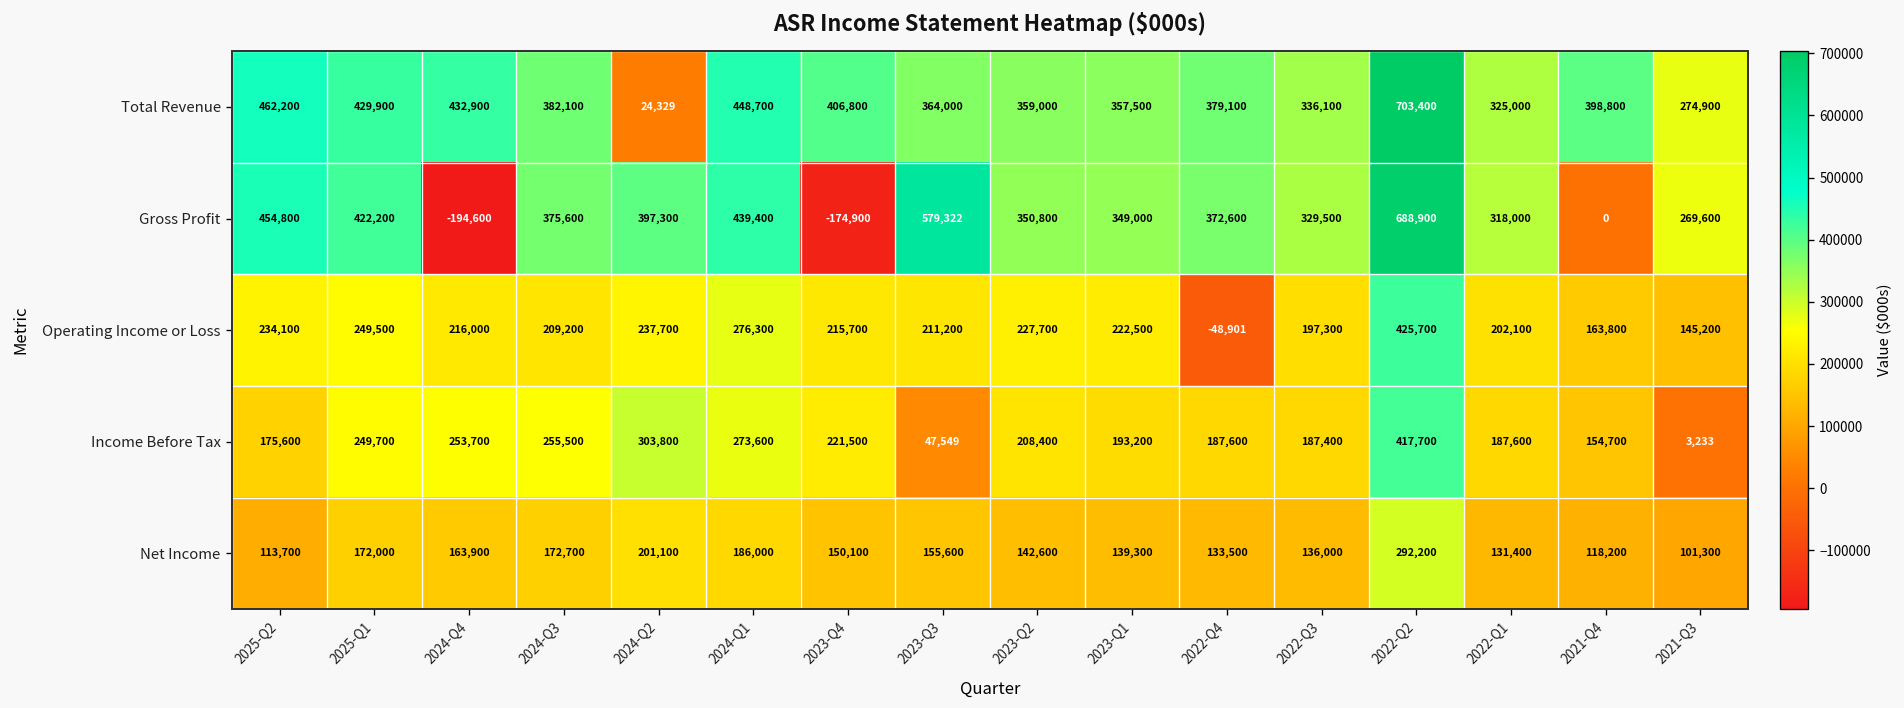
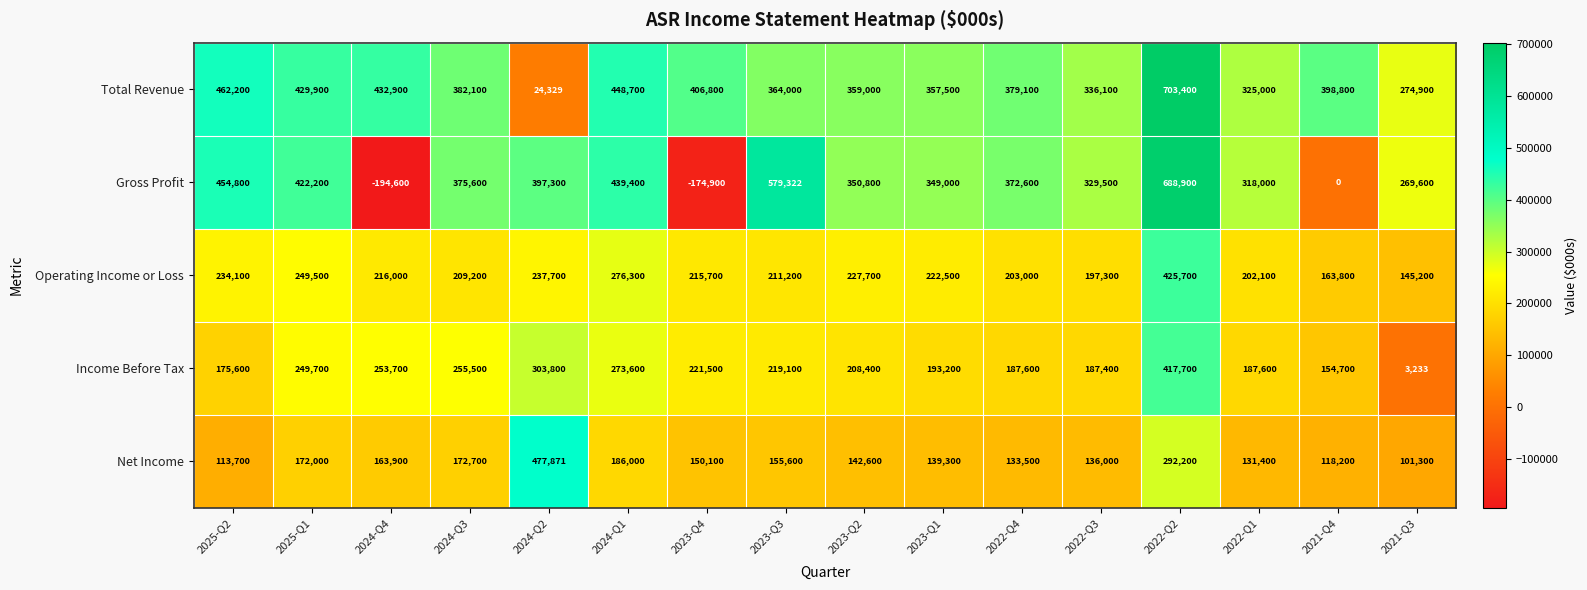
  {
    "Total Revenue": {
      "2025-Q2": "462,200",
      "2025-Q1": "429,900",
      "2024-Q4": "432,900",
      "2024-Q3": "382,100",
      "2024-Q2": "24,329",
      "2024-Q1": "448,700",
      "2023-Q4": "406,800",
      "2023-Q3": "364,000",
      "2023-Q2": "359,000",
      "2023-Q1": "357,500",
      "2022-Q4": "379,100",
      "2022-Q3": "336,100",
      "2022-Q2": "703,400",
      "2022-Q1": "325,000",
      "2021-Q4": "398,800",
      "2021-Q3": "274,900"
    },
    "Gross Profit": {
      "2025-Q2": "454,800",
      "2025-Q1": "422,200",
      "2024-Q4": "-194,600",
      "2024-Q3": "375,600",
      "2024-Q2": "397,300",
      "2024-Q1": "439,400",
      "2023-Q4": "-174,900",
      "2023-Q3": "579,322",
      "2023-Q2": "350,800",
      "2023-Q1": "349,000",
      "2022-Q4": "372,600",
      "2022-Q3": "329,500",
      "2022-Q2": "688,900",
      "2022-Q1": "318,000",
      "2021-Q4": "0",
      "2021-Q3": "269,600"
    },
    "Operating Income or Loss": {
      "2025-Q2": "234,100",
      "2025-Q1": "249,500",
      "2024-Q4": "216,000",
      "2024-Q3": "209,200",
      "2024-Q2": "237,700",
      "2024-Q1": "276,300",
      "2023-Q4": "215,700",
      "2023-Q3": "211,200",
      "2023-Q2": "227,700",
      "2023-Q1": "222,500",
-     "2022-Q4": "-48,901",
+     "2022-Q4": "203,000",
      "2022-Q3": "197,300",
      "2022-Q2": "425,700",
      "2022-Q1": "202,100",
      "2021-Q4": "163,800",
      "2021-Q3": "145,200"
    },
    "Income Before Tax": {
      "2025-Q2": "175,600",
      "2025-Q1": "249,700",
      "2024-Q4": "253,700",
      "2024-Q3": "255,500",
      "2024-Q2": "303,800",
      "2024-Q1": "273,600",
      "2023-Q4": "221,500",
-     "2023-Q3": "47,549",
+     "2023-Q3": "219,100",
      "2023-Q2": "208,400",
      "2023-Q1": "193,200",
      "2022-Q4": "187,600",
      "2022-Q3": "187,400",
      "2022-Q2": "417,700",
      "2022-Q1": "187,600",
      "2021-Q4": "154,700",
      "2021-Q3": "3,233"
    },
    "Net Income": {
      "2025-Q2": "113,700",
      "2025-Q1": "172,000",
      "2024-Q4": "163,900",
      "2024-Q3": "172,700",
-     "2024-Q2": "201,100",
+     "2024-Q2": "477,871",
      "2024-Q1": "186,000",
      "2023-Q4": "150,100",
      "2023-Q3": "155,600",
      "2023-Q2": "142,600",
      "2023-Q1": "139,300",
      "2022-Q4": "133,500",
      "2022-Q3": "136,000",
      "2022-Q2": "292,200",
      "2022-Q1": "131,400",
      "2021-Q4": "118,200",
      "2021-Q3": "101,300"
    }
  }
